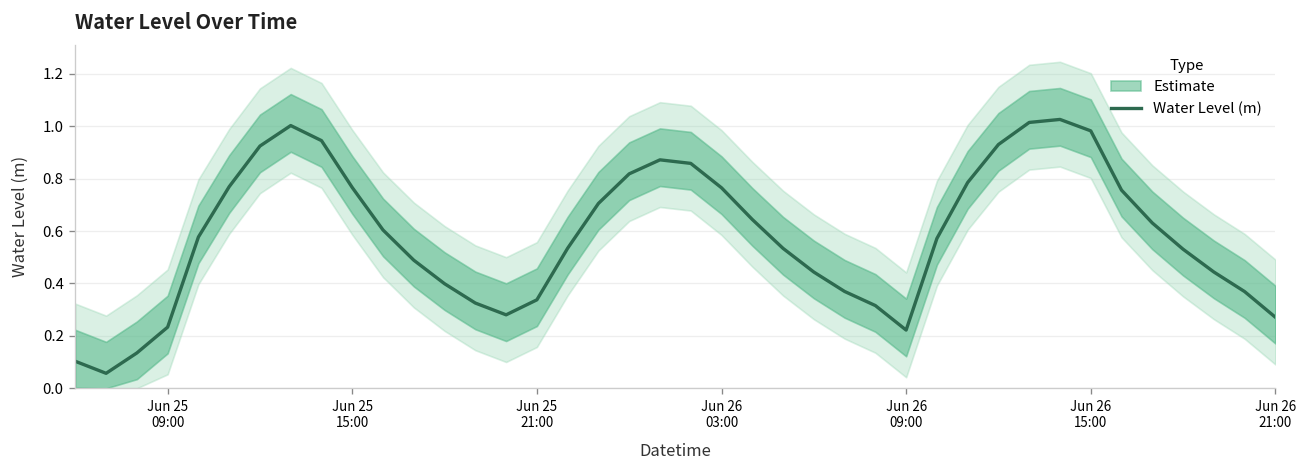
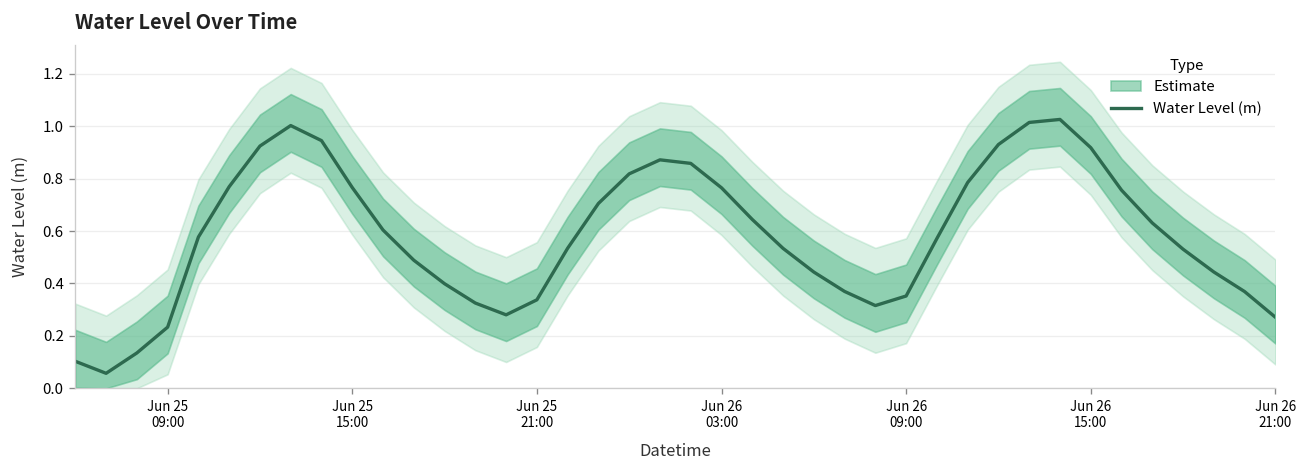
  {
    "Water Level (m)": {
      "Jun 25 09:00": 0.23,
      "Jun 25 15:00": 0.77,
      "Jun 25 21:00": 0.34,
      "Jun 26 03:00": 0.77,
-     "Jun 26 09:00": 0.22,
-     "Jun 26 15:00": 0.98,
+     "Jun 26 09:00": 0.35,
+     "Jun 26 15:00": 0.92,
      "Jun 26 21:00": 0.27
    }
  }
